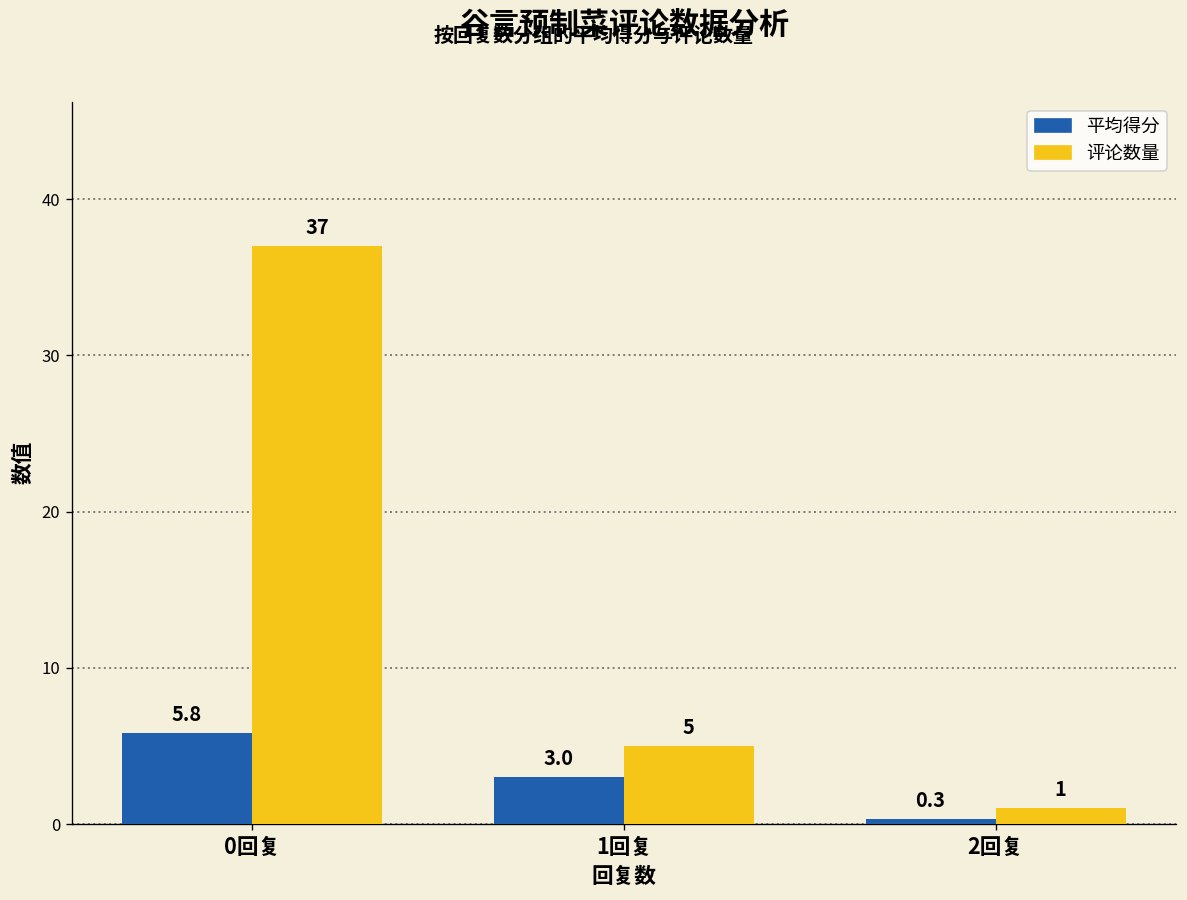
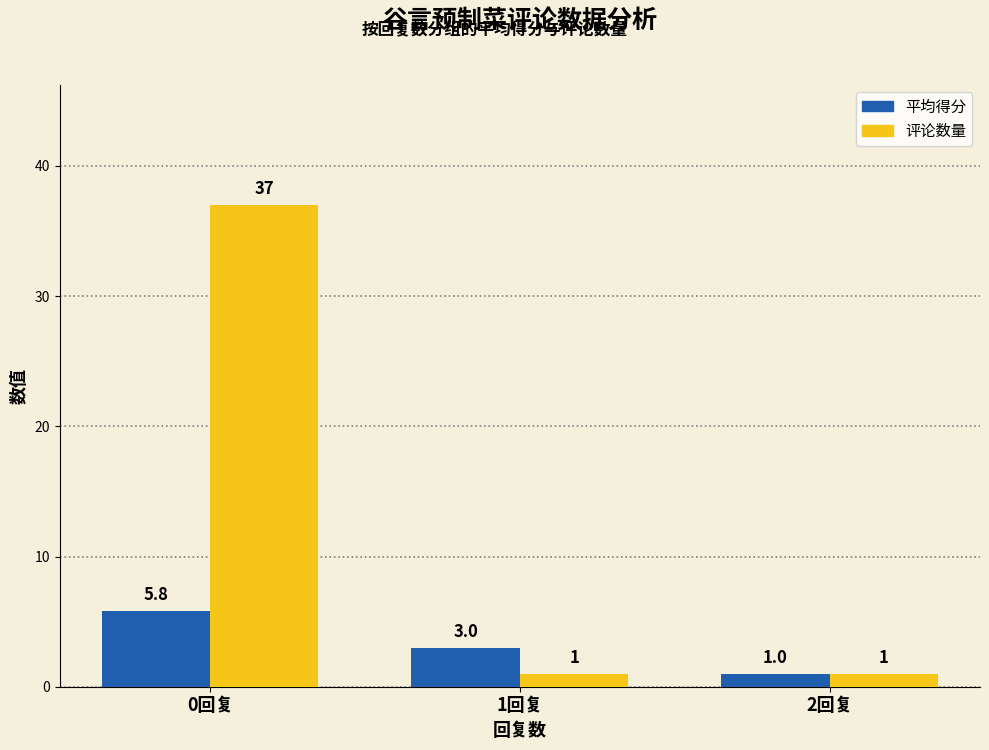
  {
    "平均得分": {
      "0回复": 5.8,
      "1回复": 3.0,
-     "2回复": 0.3
+     "2回复": 1.0
    },
    "评论数量": {
      "0回复": 37,
-     "1回复": 5,
+     "1回复": 1,
      "2回复": 1
    }
  }
